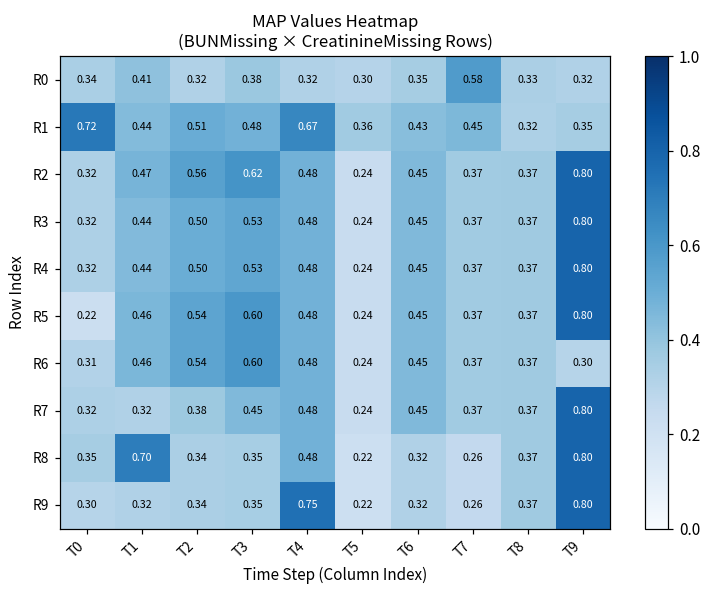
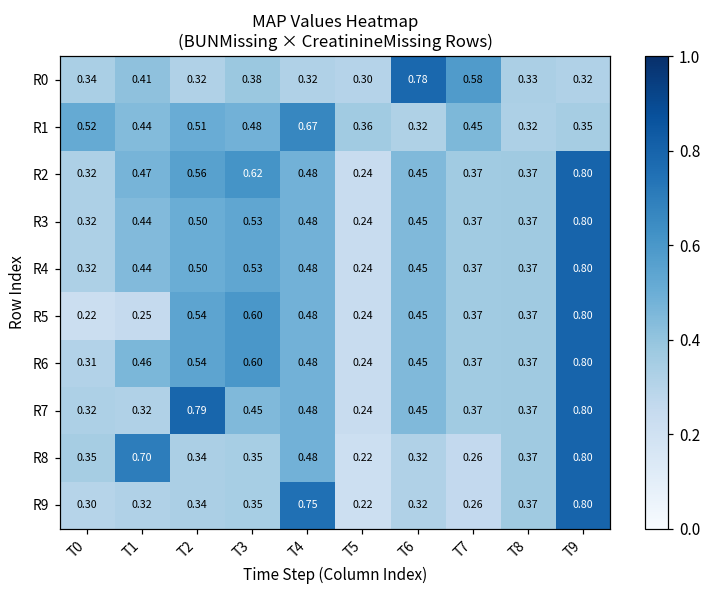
  {
    "R0": {
      "T0": 0.34,
      "T1": 0.41,
      "T2": 0.32,
      "T3": 0.38,
      "T4": 0.32,
      "T5": 0.30,
-     "T6": 0.35,
+     "T6": 0.78,
      "T7": 0.58,
      "T8": 0.33,
      "T9": 0.32
    },
    "R1": {
-     "T0": 0.72,
+     "T0": 0.52,
      "T1": 0.44,
      "T2": 0.51,
      "T3": 0.48,
      "T4": 0.67,
      "T5": 0.36,
-     "T6": 0.43,
+     "T6": 0.32,
      "T7": 0.45,
      "T8": 0.32,
      "T9": 0.35
    },
    "R2": {
      "T0": 0.32,
      "T1": 0.47,
      "T2": 0.56,
      "T3": 0.62,
      "T4": 0.48,
      "T5": 0.24,
      "T6": 0.45,
      "T7": 0.37,
      "T8": 0.37,
      "T9": 0.80
    },
    "R3": {
      "T0": 0.32,
      "T1": 0.44,
      "T2": 0.50,
      "T3": 0.53,
      "T4": 0.48,
      "T5": 0.24,
      "T6": 0.45,
      "T7": 0.37,
      "T8": 0.37,
      "T9": 0.80
    },
    "R4": {
      "T0": 0.32,
      "T1": 0.44,
      "T2": 0.50,
      "T3": 0.53,
      "T4": 0.48,
      "T5": 0.24,
      "T6": 0.45,
      "T7": 0.37,
      "T8": 0.37,
      "T9": 0.80
    },
    "R5": {
      "T0": 0.22,
-     "T1": 0.46,
+     "T1": 0.25,
      "T2": 0.54,
      "T3": 0.60,
      "T4": 0.48,
      "T5": 0.24,
      "T6": 0.45,
      "T7": 0.37,
      "T8": 0.37,
      "T9": 0.80
    },
    "R6": {
      "T0": 0.31,
      "T1": 0.46,
      "T2": 0.54,
      "T3": 0.60,
      "T4": 0.48,
      "T5": 0.24,
      "T6": 0.45,
      "T7": 0.37,
      "T8": 0.37,
-     "T9": 0.30
+     "T9": 0.80
    },
    "R7": {
      "T0": 0.32,
      "T1": 0.32,
-     "T2": 0.38,
+     "T2": 0.79,
      "T3": 0.45,
      "T4": 0.48,
      "T5": 0.24,
      "T6": 0.45,
      "T7": 0.37,
      "T8": 0.37,
      "T9": 0.80
    },
    "R8": {
      "T0": 0.35,
      "T1": 0.70,
      "T2": 0.34,
      "T3": 0.35,
      "T4": 0.48,
      "T5": 0.22,
      "T6": 0.32,
      "T7": 0.26,
      "T8": 0.37,
      "T9": 0.80
    },
    "R9": {
      "T0": 0.30,
      "T1": 0.32,
      "T2": 0.34,
      "T3": 0.35,
      "T4": 0.75,
      "T5": 0.22,
      "T6": 0.32,
      "T7": 0.26,
      "T8": 0.37,
      "T9": 0.80
    }
  }
